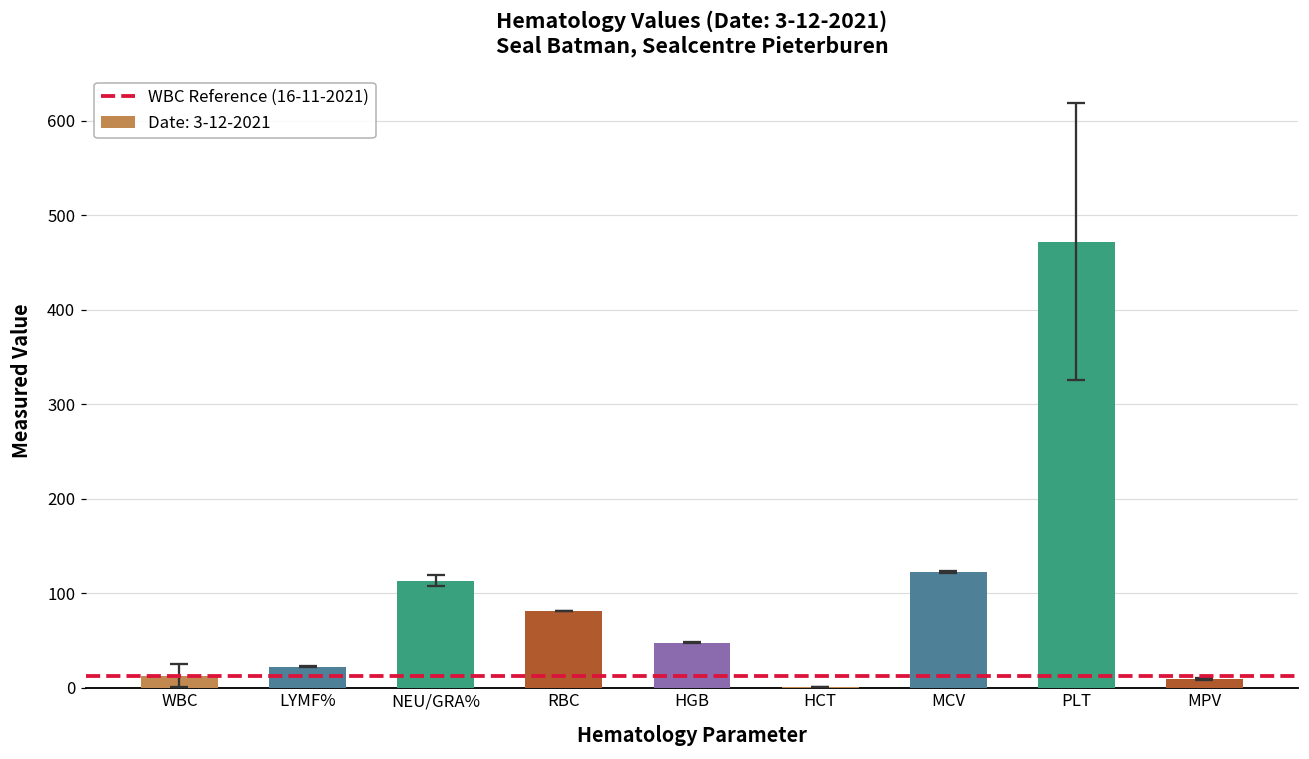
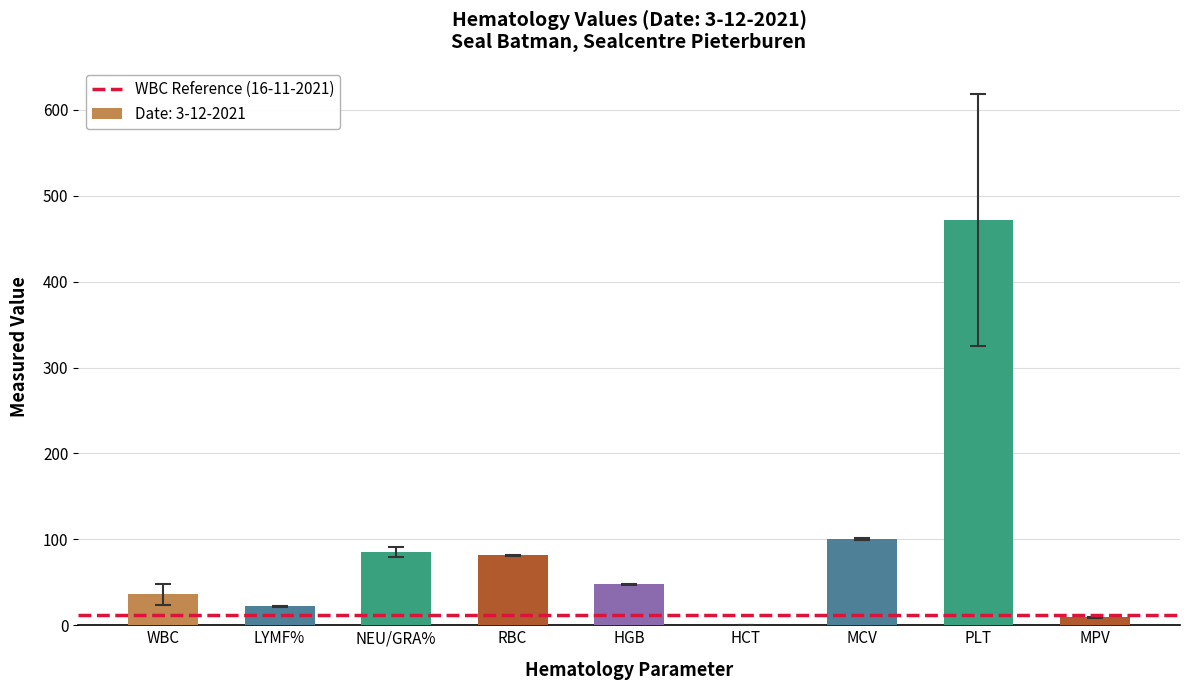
  {
    "Date: 3-12-2021": {
-     "WBC": 10,
+     "WBC": 40,
      "LYMF%": 20,
-     "NEU/GRA%": 110,
+     "NEU/GRA%": 90,
      "RBC": 80,
      "HGB": 50,
-     "MCV": 120,
+     "MCV": 100,
      "PLT": 470,
      "MPV": 10
    }
  }
